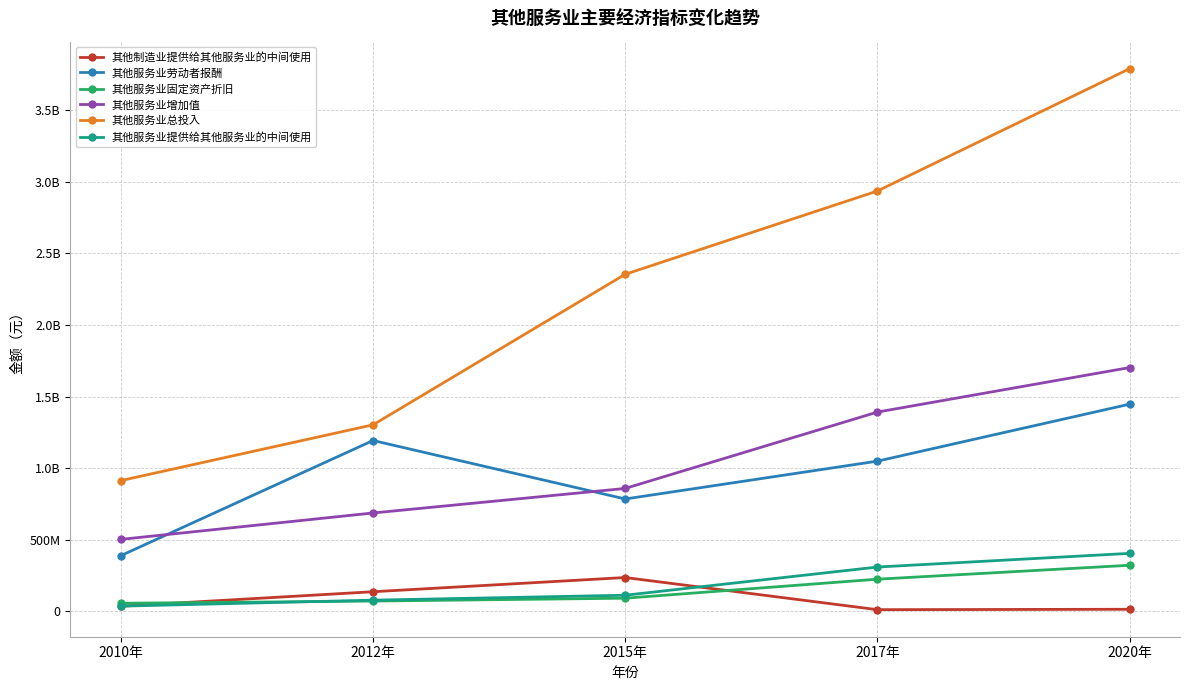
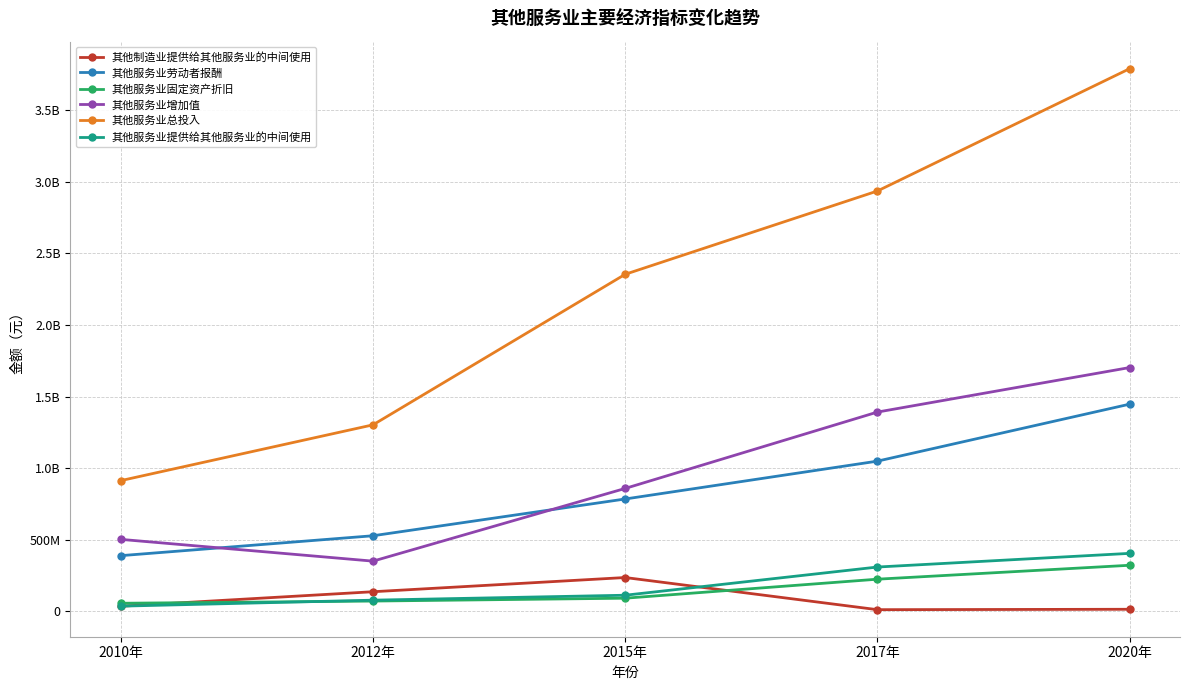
  {
    "其他制造业提供给其他服务业的中间使用": {
      "2012年": 140000000,
      "2015年": 240000000,
      "2017年": 10000000,
      "2020年": 10000000
    },
    "其他服务业劳动者报酬": {
      "2010年": 390000000,
-     "2012年": 1190000000,
+     "2012年": 530000000,
      "2015年": 780000000,
      "2017年": 1050000000,
      "2020年": 1450000000
    },
    "其他服务业增加值": {
      "2010年": 500000000,
-     "2012年": 690000000,
+     "2012年": 350000000,
      "2015年": 860000000,
      "2017年": 1390000000,
      "2020年": 1700000000
    },
    "其他服务业总投入": {
      "2010年": 910000000,
      "2012年": 1300000000,
      "2015年": 2350000000,
      "2017年": 2940000000,
      "2020年": 3790000000
    }
  }
